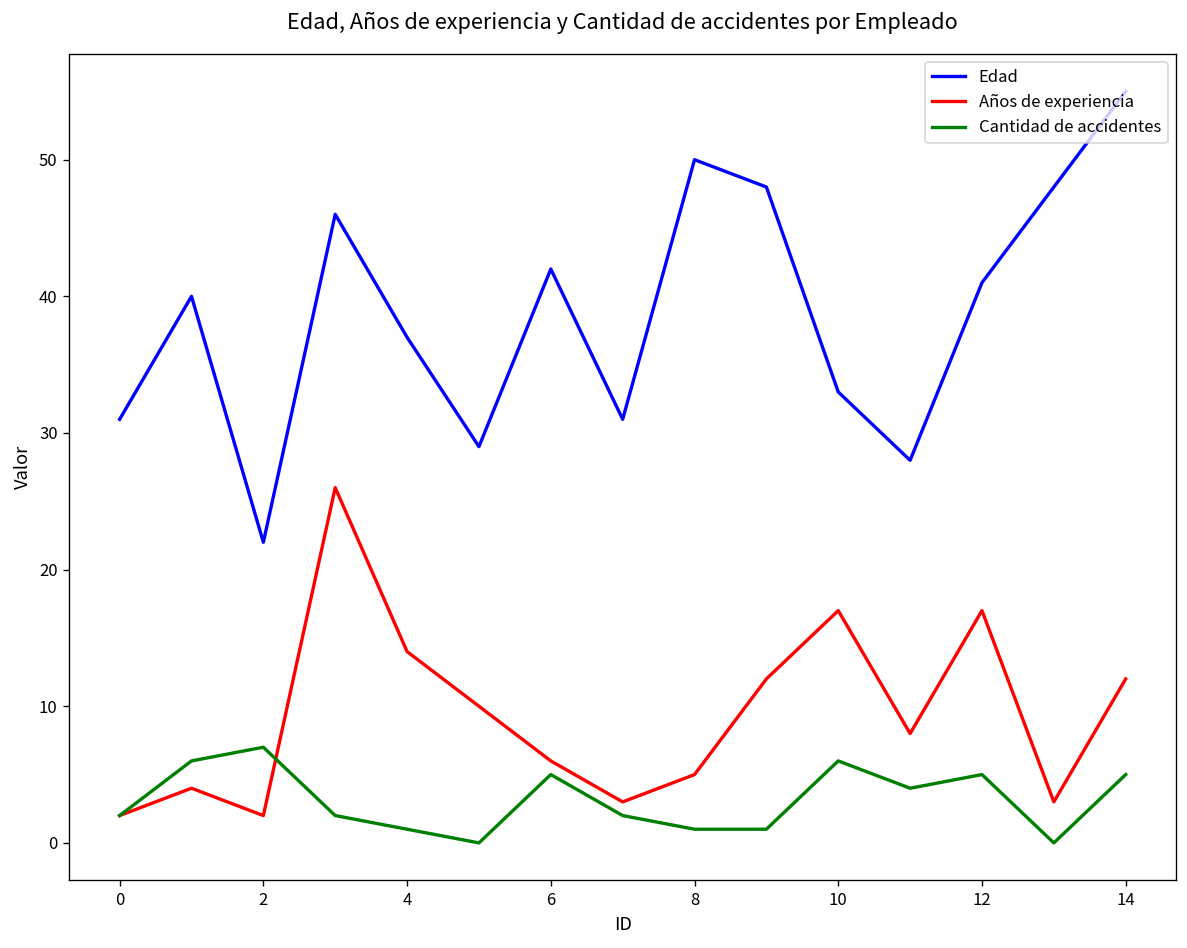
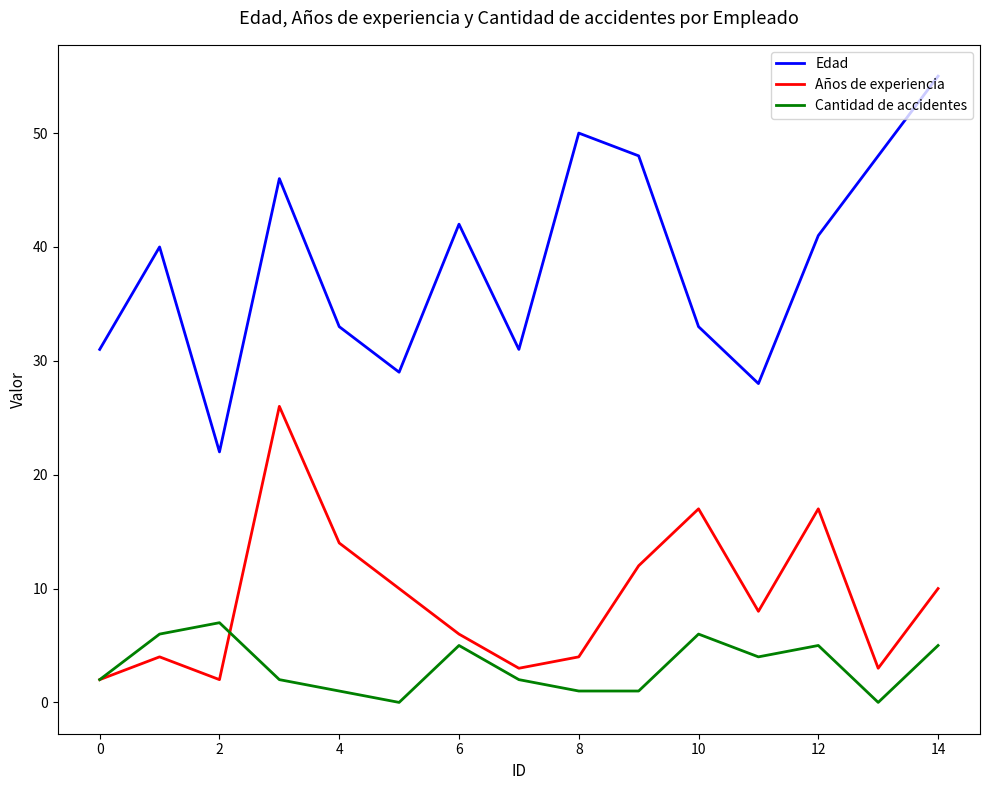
  {
    "Edad": {
      "0": 31,
      "2": 22,
-     "4": 37,
+     "4": 33,
      "6": 42,
      "8": 50,
      "10": 33,
      "12": 41
    },
    "Años de experiencia": {
      "2": 2,
      "4": 14,
      "6": 6,
-     "8": 5,
+     "8": 4,
      "10": 17,
      "12": 17,
-     "14": 12
+     "14": 10
    },
    "Cantidad de accidentes": {
      "2": 7,
      "4": 1,
      "6": 5,
      "8": 1,
      "10": 6,
      "12": 5,
      "14": 5
    }
  }
